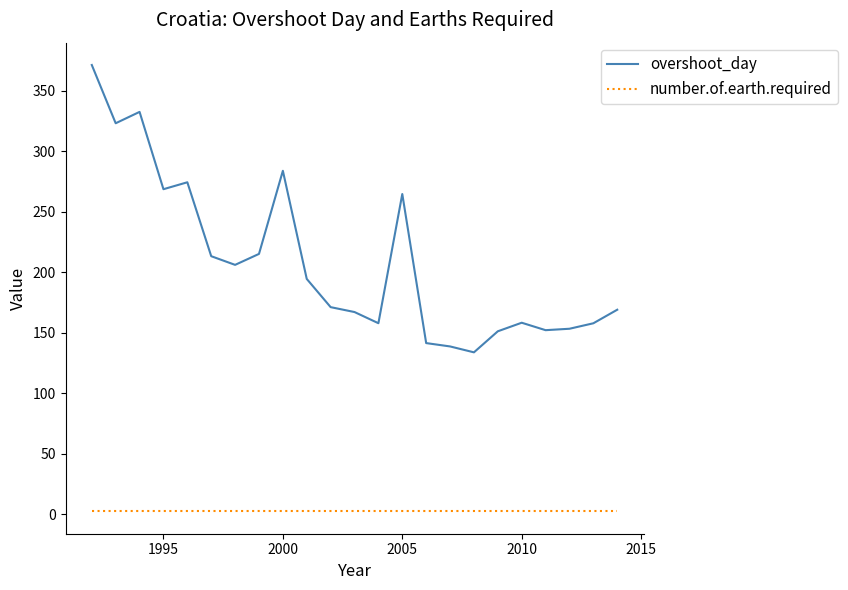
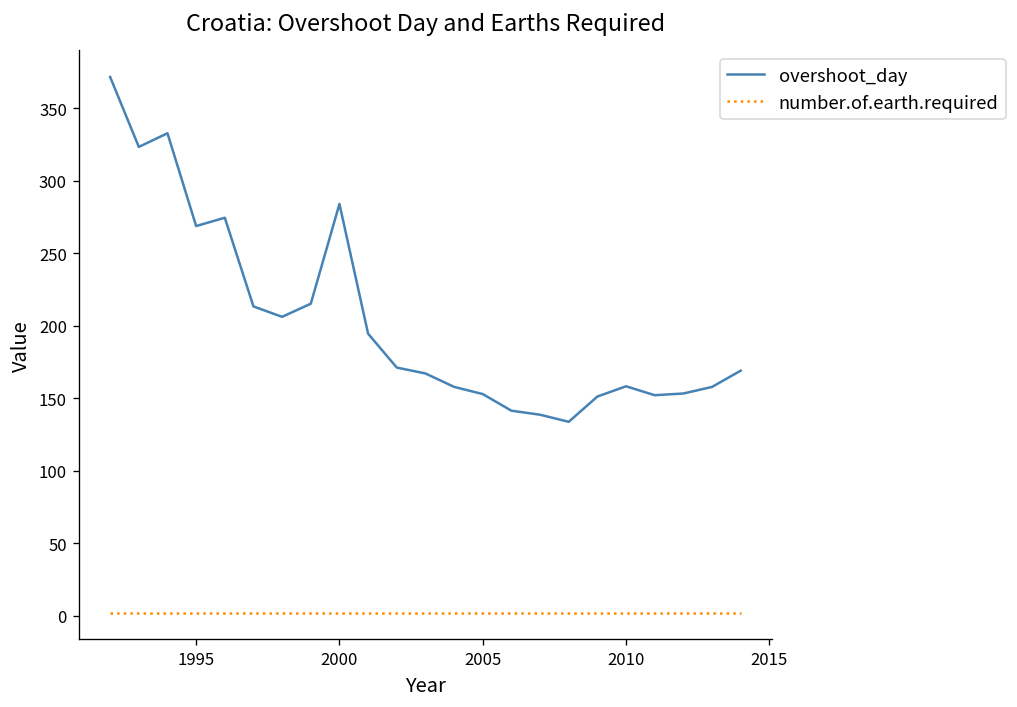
  {
    "overshoot_day": {
      "1995": 269,
      "2000": 284,
-     "2005": 265,
+     "2005": 153,
      "2010": 158
    },
    "number.of.earth.required": {
      "1995": 2,
      "2000": 2,
      "2005": 2,
      "2010": 2
    }
  }
